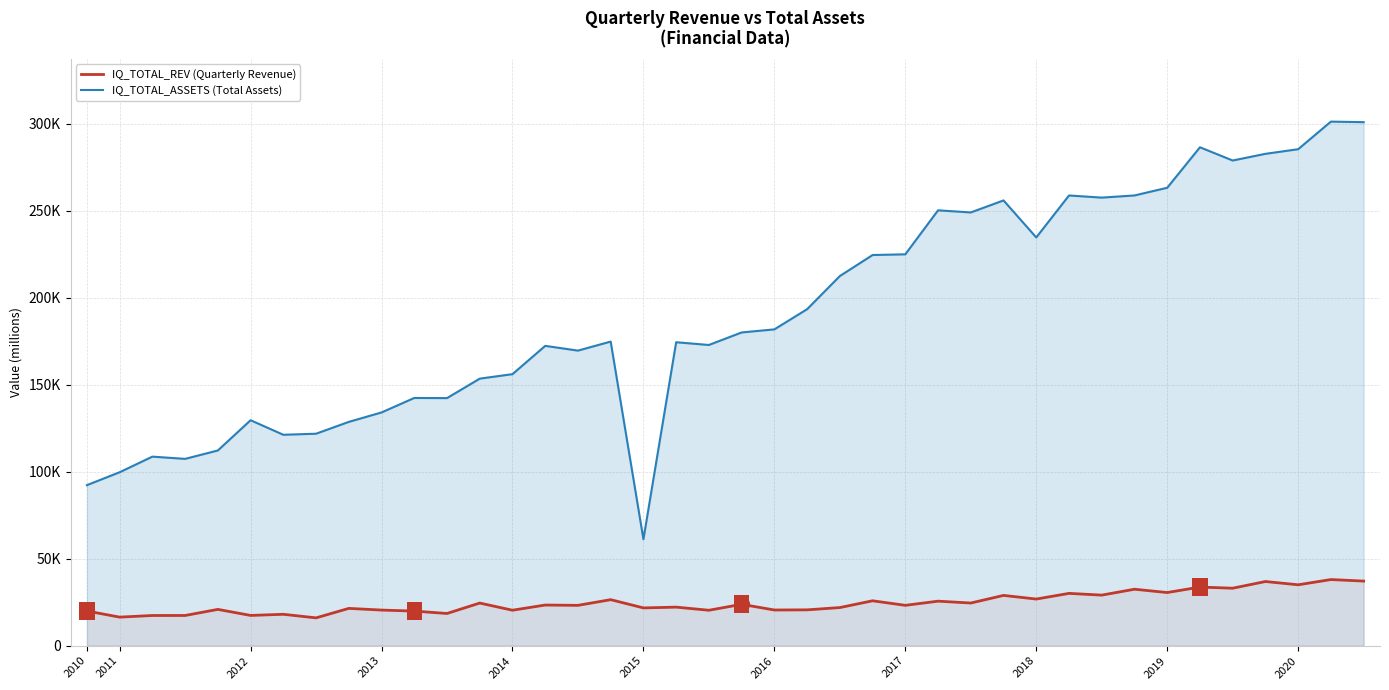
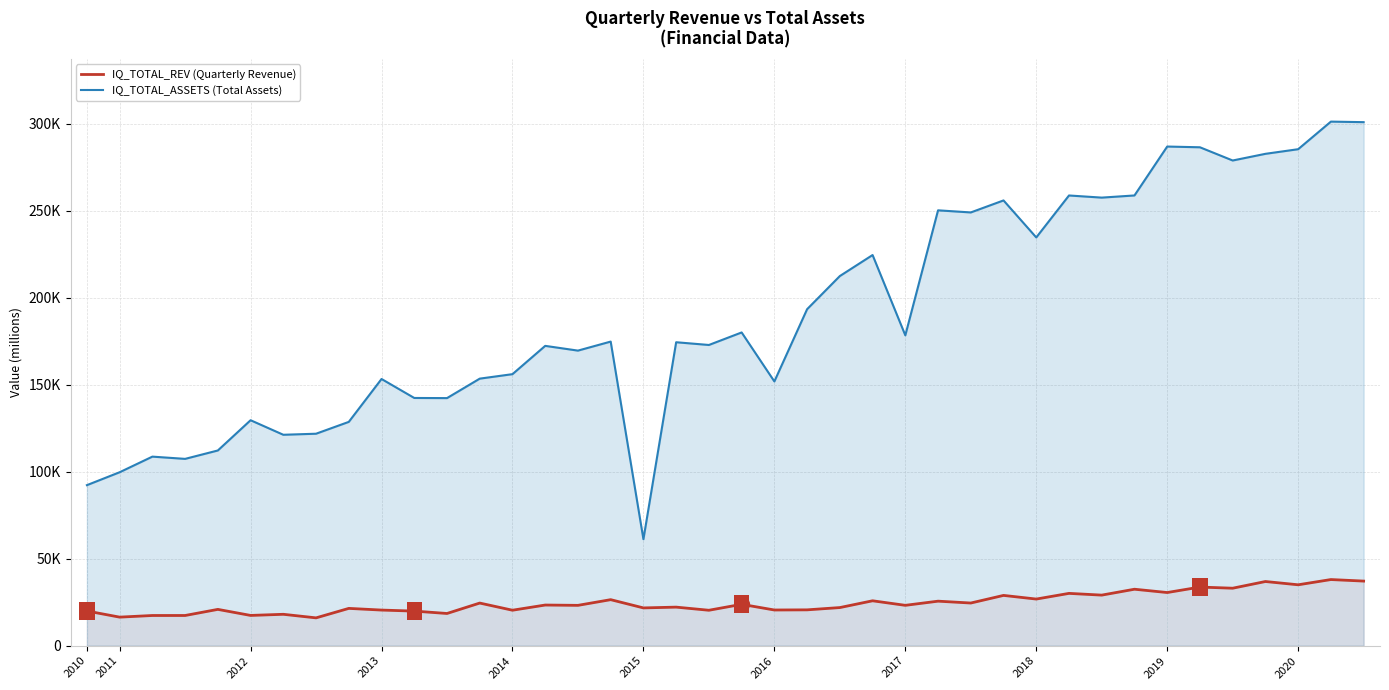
  {
    "IQ_TOTAL_ASSETS (Total Assets)": {
      "2010": 92000,
      "2011": 100000,
      "2012": 130000,
-     "2013": 134000,
+     "2013": 153000,
      "2014": 156000,
      "2015": 61000,
-     "2016": 182000,
-     "2017": 225000,
+     "2016": 152000,
+     "2017": 178000,
      "2018": 235000,
-     "2019": 263000,
+     "2019": 287000,
      "2020": 285000
    }
  }
